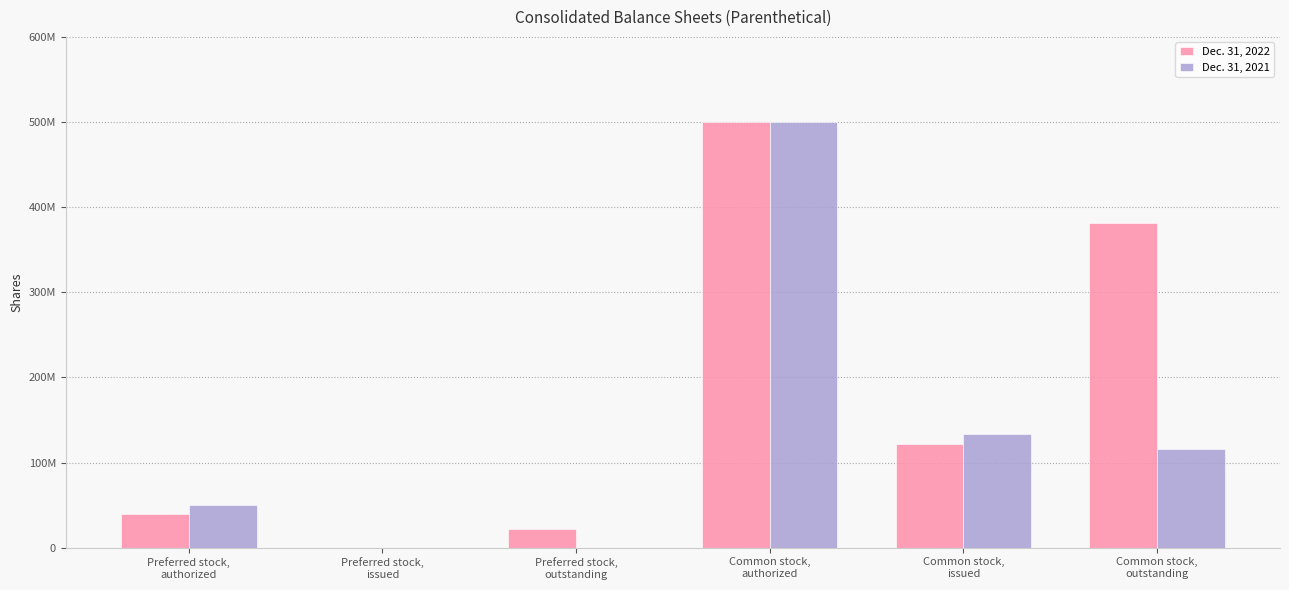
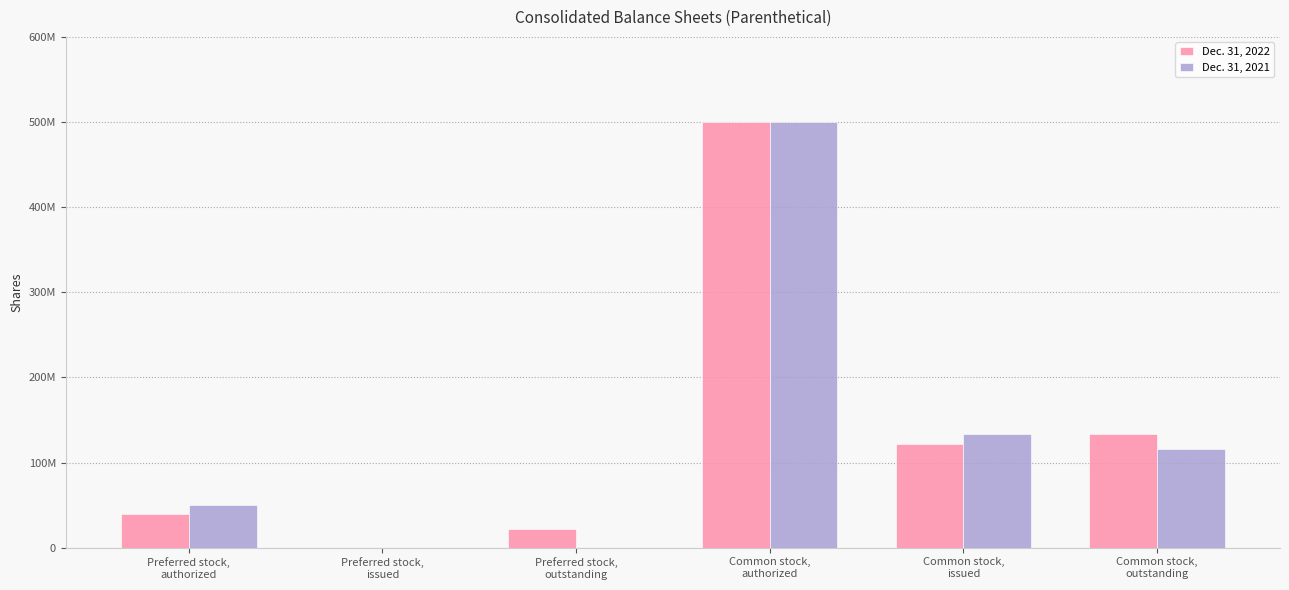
  {
    "Dec. 31, 2022": {
      "Preferred stock, authorized": 40000000,
      "Preferred stock, issued": 0,
      "Preferred stock, outstanding": 20000000,
      "Common stock, authorized": 500000000,
      "Common stock, issued": 120000000,
-     "Common stock, outstanding": 380000000
+     "Common stock, outstanding": 130000000
    },
    "Dec. 31, 2021": {
      "Preferred stock, authorized": 50000000,
      "Preferred stock, issued": 0,
      "Preferred stock, outstanding": 0,
      "Common stock, authorized": 500000000,
      "Common stock, issued": 130000000,
      "Common stock, outstanding": 120000000
    }
  }
